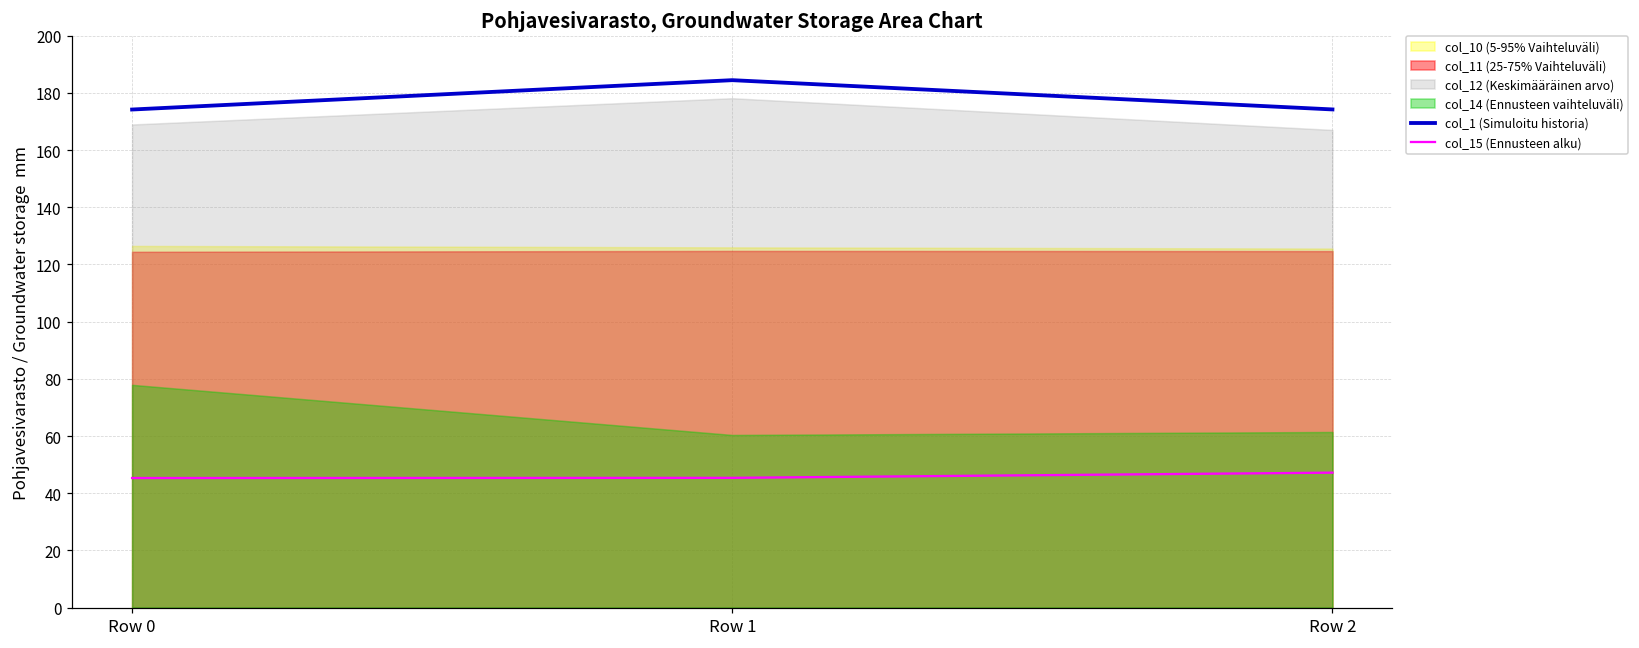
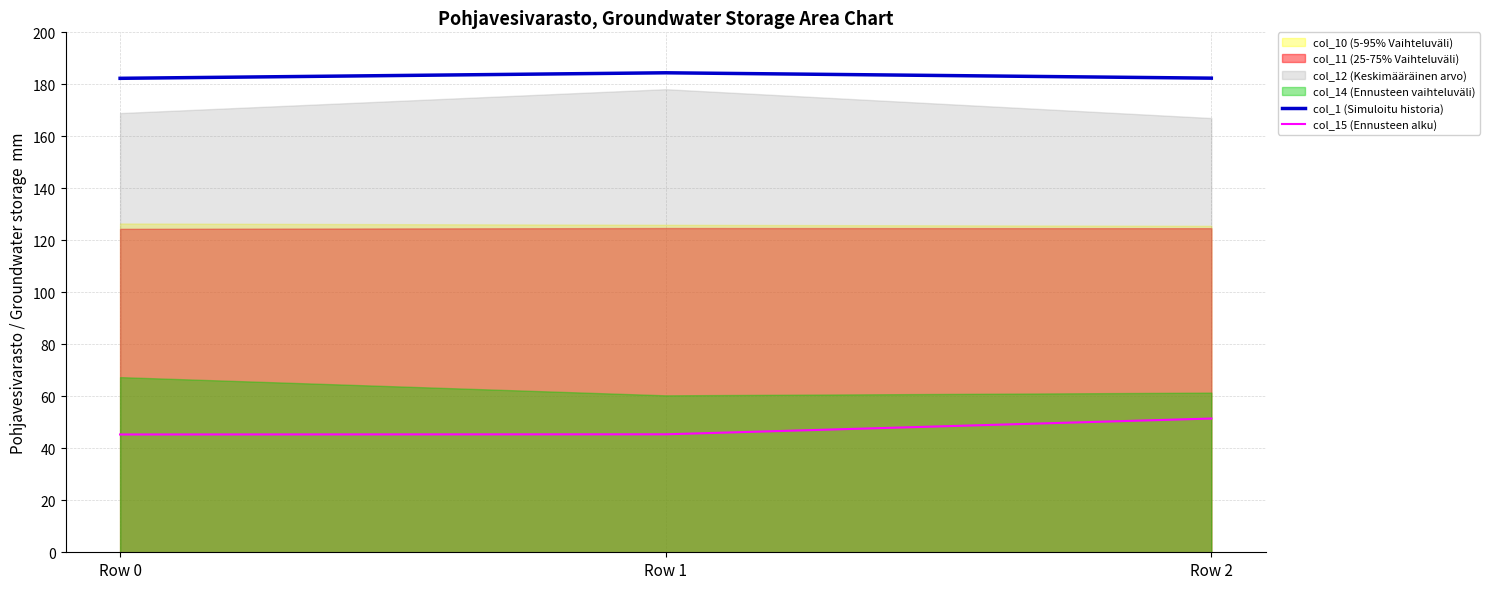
  {
    "col_1 (Simuloitu historia)": {
-     "Row 0": 174,
+     "Row 0": 182,
      "Row 1": 184,
-     "Row 2": 174
+     "Row 2": 182
    },
    "col_10 (5-95% Vaihteluväli)": {
      "Row 0": 126,
      "Row 1": 126
    },
    "col_15 (Ennusteen alku)": {
      "Row 0": 45,
      "Row 1": 45,
-     "Row 2": 47
+     "Row 2": 51
    },
    "col_11 (25-75% Vaihteluväli)": {
      "Row 0": 124,
      "Row 1": 125
    },
    "col_12 (Keskimääräinen arvo)": {
      "Row 0": 169,
      "Row 1": 178,
      "Row 2": 167
    },
    "col_14 (Ennusteen vaihteluväli)": {
-     "Row 0": 78,
+     "Row 0": 67,
      "Row 1": 60,
      "Row 2": 61
    }
  }
